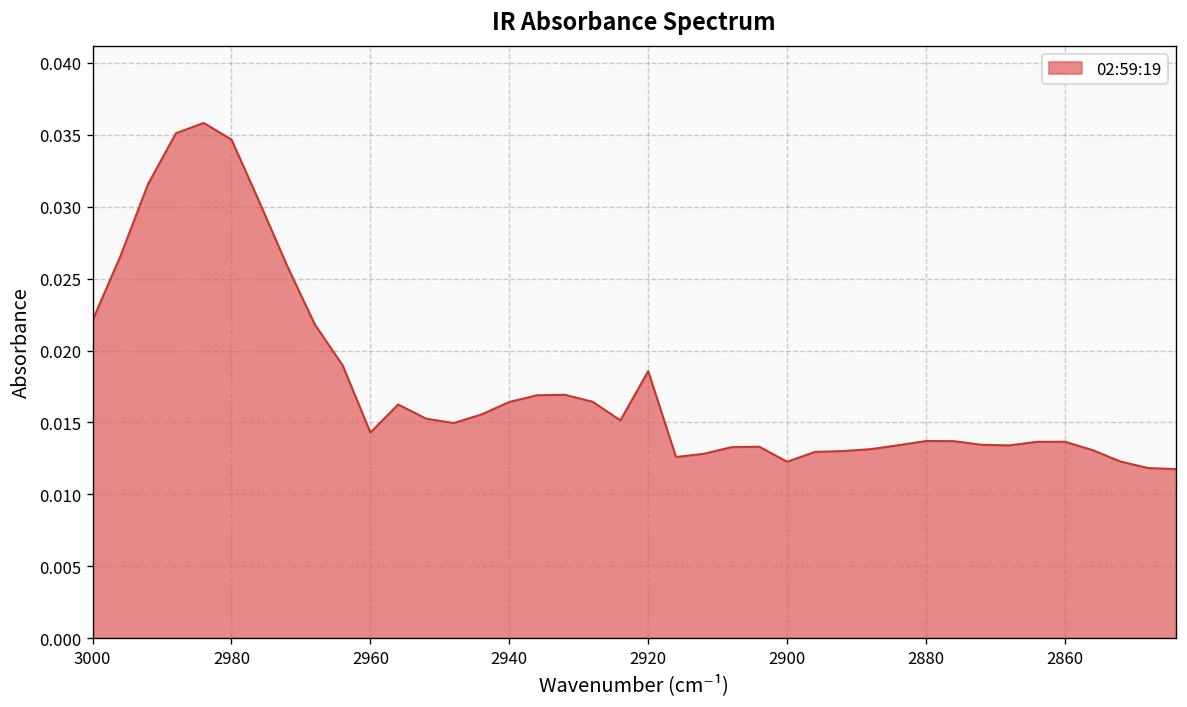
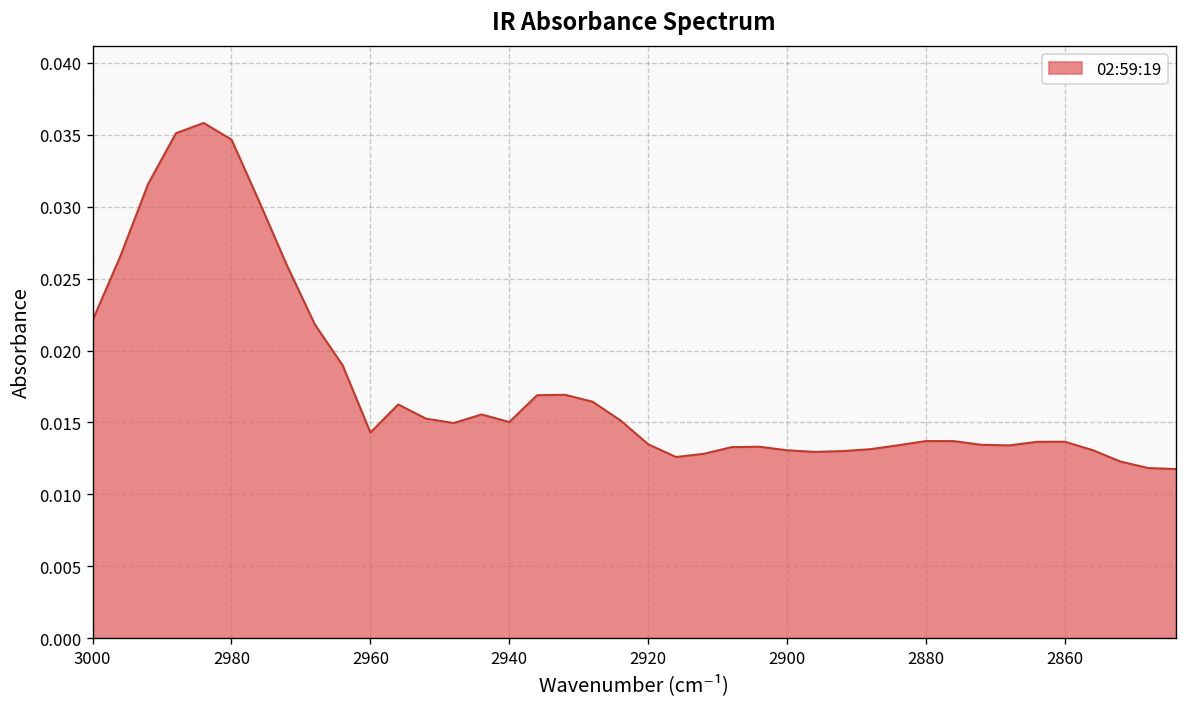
  {
    "3000": 0.0221,
    "2980": 0.0347,
    "2960": 0.0143,
-   "2940": 0.0164,
-   "2920": 0.0186,
-   "2900": 0.0123,
+   "2940": 0.0150,
+   "2920": 0.0135,
+   "2900": 0.0131,
    "2880": 0.0137,
    "2860": 0.0137
  }
